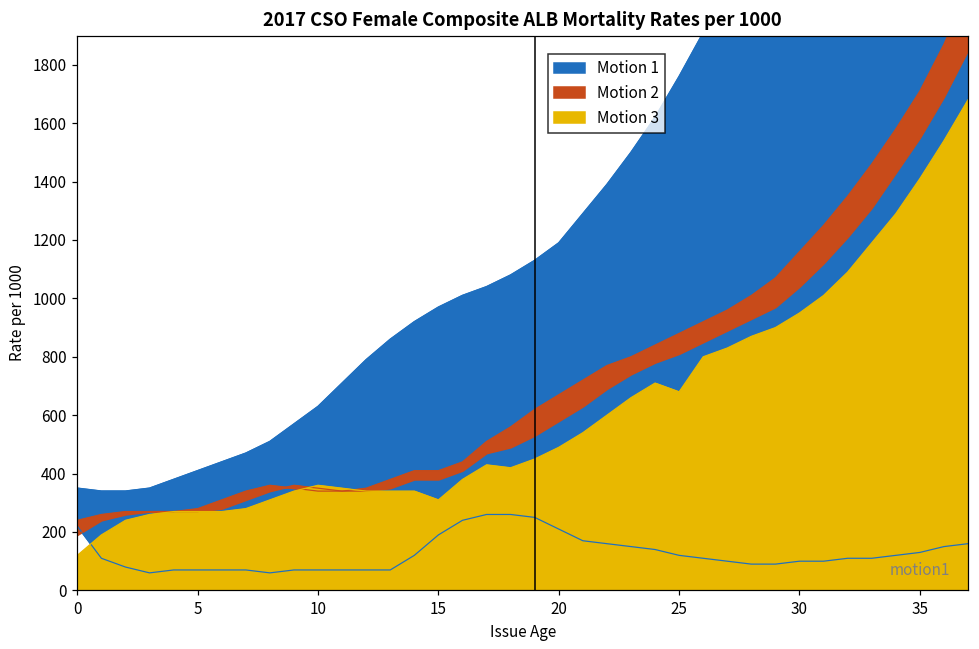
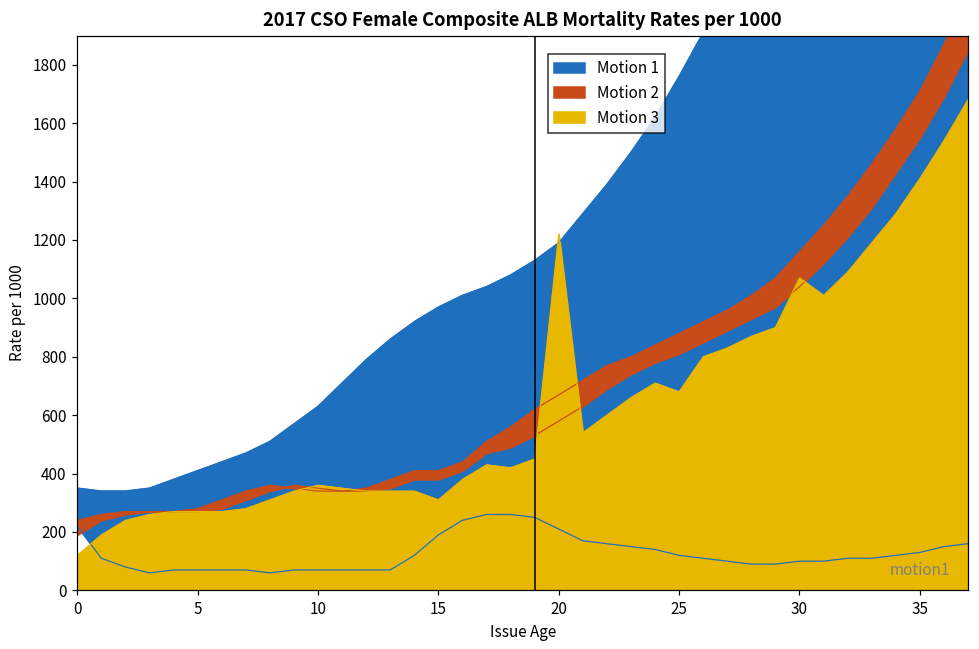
  {
    "Motion 3": {
      "0": 120,
      "10": 360,
      "15": 310,
-     "20": 490,
+     "20": 1220,
      "25": 680,
-     "30": 950,
+     "30": 1070,
      "35": 1410
    }
  }
